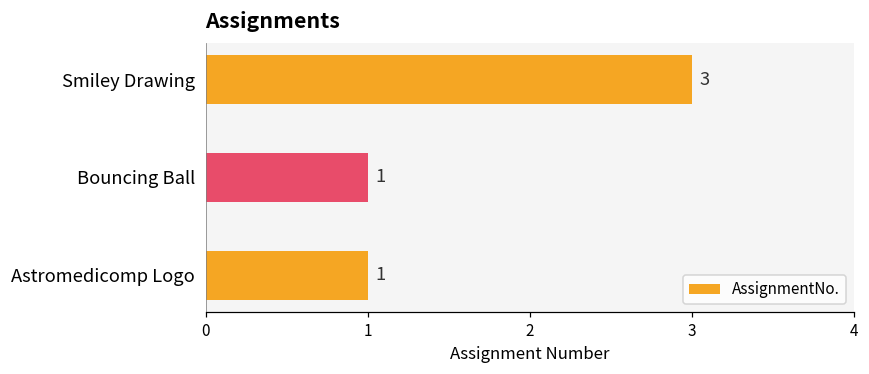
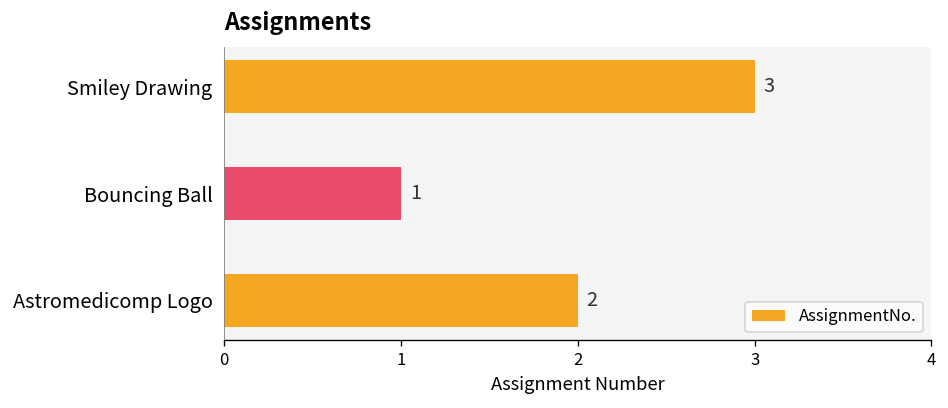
  {
    "Smiley Drawing": 3,
    "Bouncing Ball": 1,
-   "Astromedicomp Logo": 1
+   "Astromedicomp Logo": 2
  }
